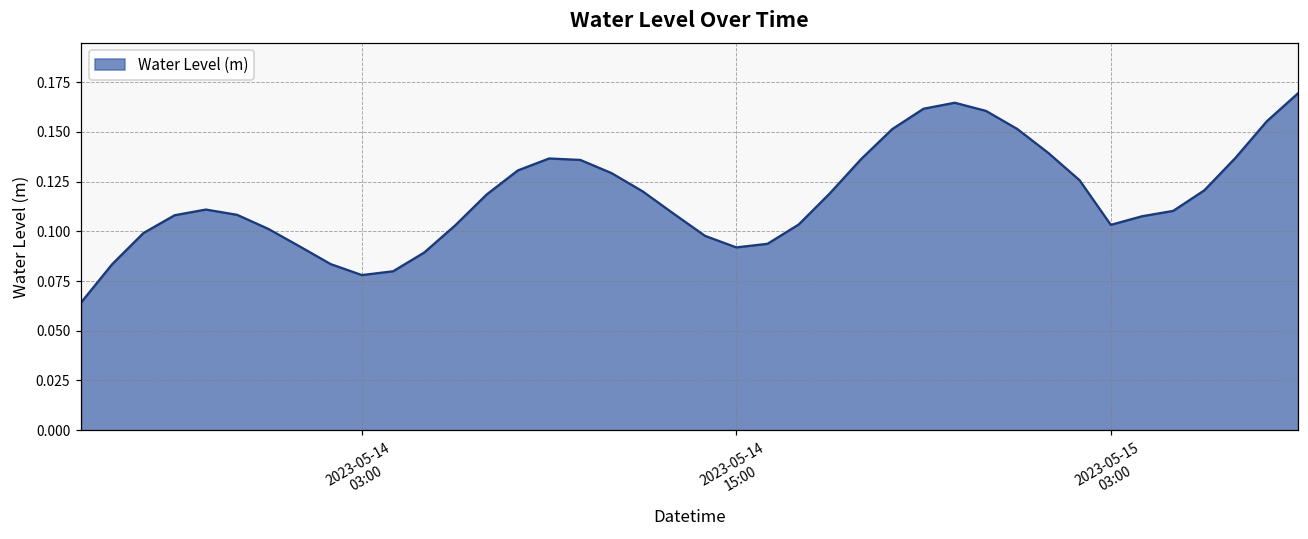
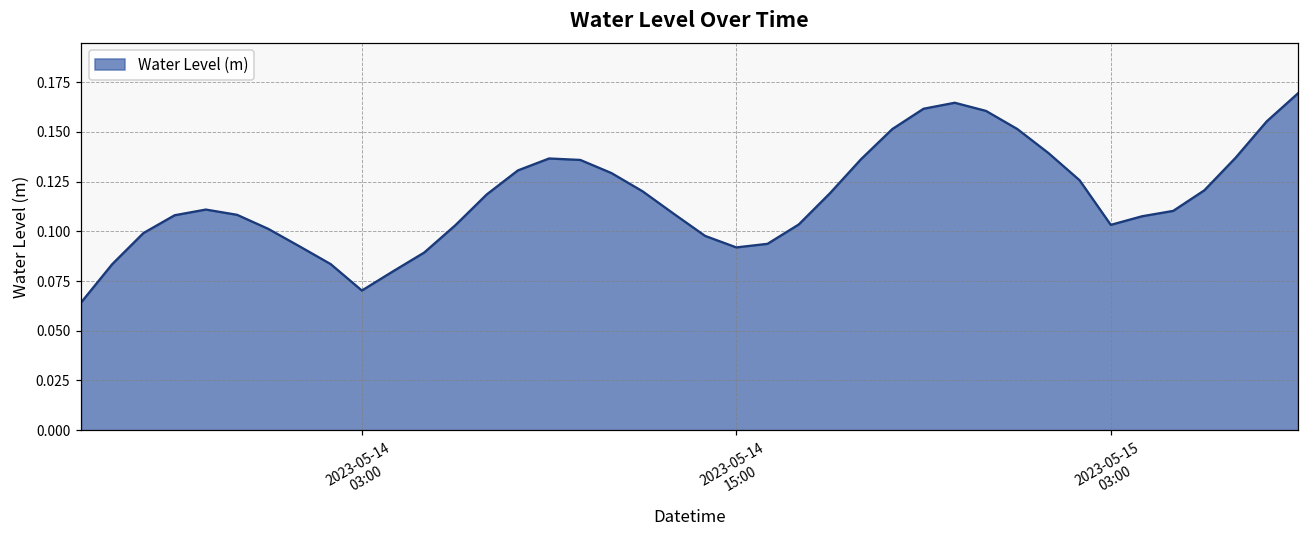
  {
-   "2023-05-14 03:00": 0.078,
+   "2023-05-14 03:00": 0.070,
    "2023-05-14 15:00": 0.092,
    "2023-05-15 03:00": 0.103
  }
